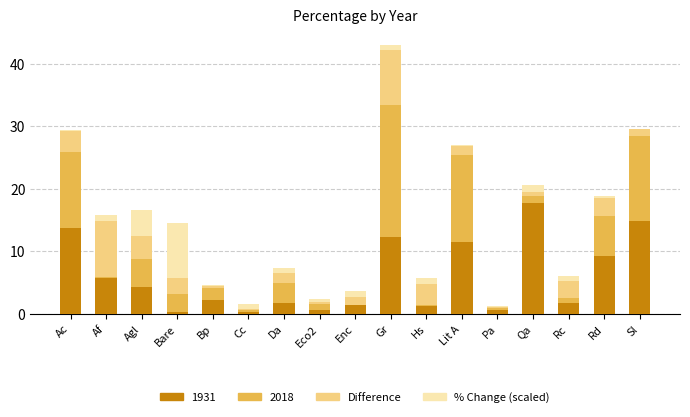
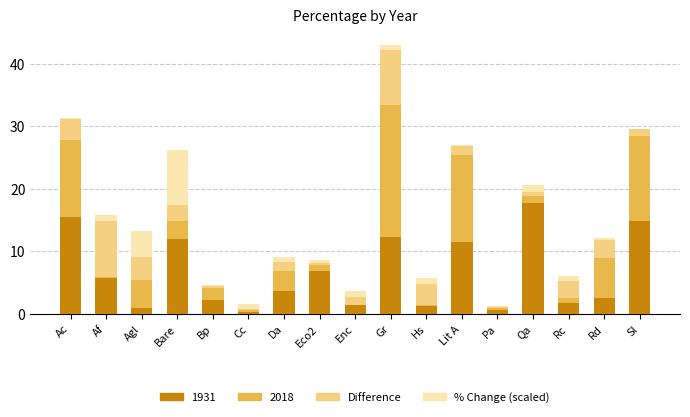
  {
    "1931": {
-     "Ac": 14,
+     "Ac": 16,
      "Af": 6,
-     "Agl": 4,
-     "Bare": 0,
+     "Agl": 1,
+     "Bare": 12,
      "Bp": 2,
-     "Da": 2,
-     "Eco2": 1,
+     "Da": 4,
+     "Eco2": 7,
      "Enc": 1,
      "Gr": 12,
      "Hs": 1,
      "Lit A": 11,
      "Pa": 1,
      "Qa": 18,
      "Rc": 2,
-     "Rd": 9,
+     "Rd": 3,
      "Sl": 15
    }
  }
